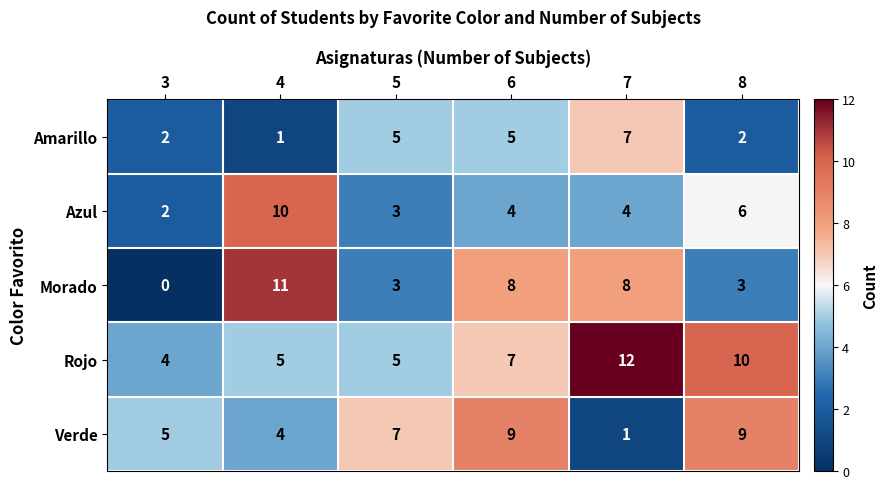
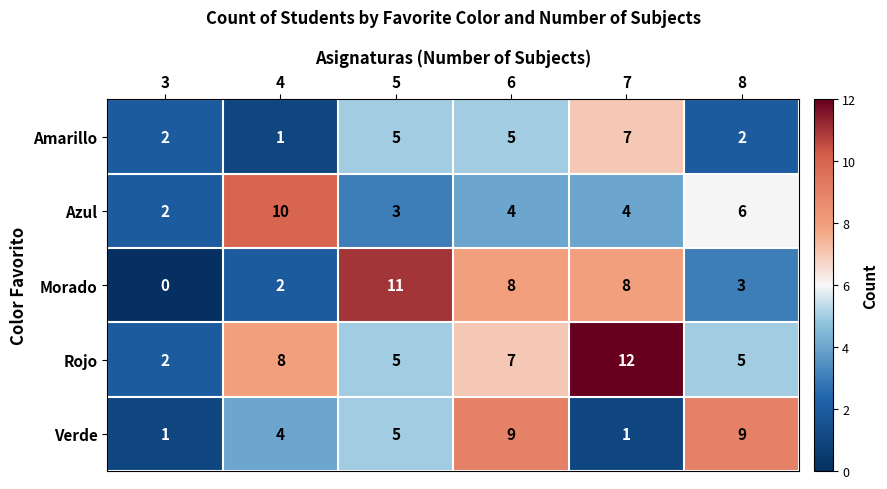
  {
    "Amarillo": {
      "3": 2,
      "4": 1,
      "5": 5,
      "6": 5,
      "7": 7,
      "8": 2
    },
    "Azul": {
      "3": 2,
      "4": 10,
      "5": 3,
      "6": 4,
      "7": 4,
      "8": 6
    },
    "Morado": {
      "3": 0,
-     "4": 11,
-     "5": 3,
+     "4": 2,
+     "5": 11,
      "6": 8,
      "7": 8,
      "8": 3
    },
    "Rojo": {
-     "3": 4,
-     "4": 5,
+     "3": 2,
+     "4": 8,
      "5": 5,
      "6": 7,
      "7": 12,
-     "8": 10
+     "8": 5
    },
    "Verde": {
-     "3": 5,
+     "3": 1,
      "4": 4,
-     "5": 7,
+     "5": 5,
      "6": 9,
      "7": 1,
      "8": 9
    }
  }
